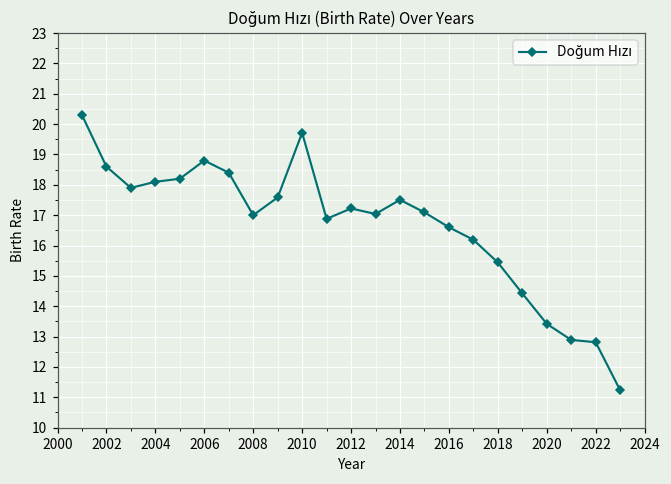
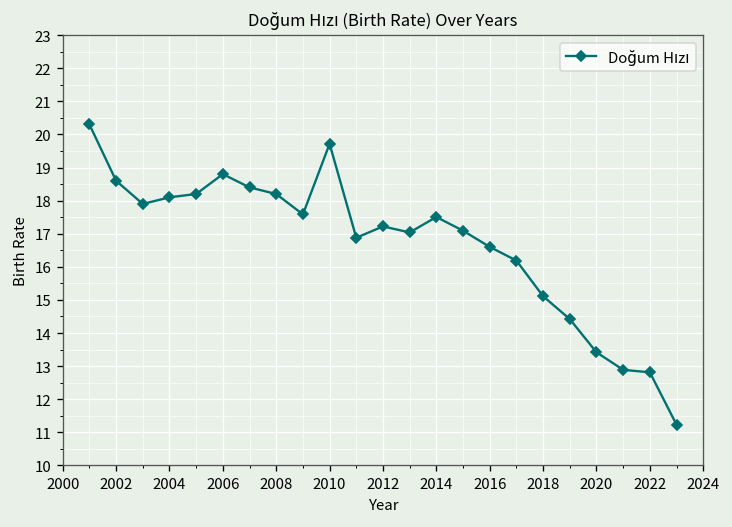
  {
    "2002": 18.6,
    "2004": 18.1,
    "2006": 18.8,
-   "2008": 17.0,
+   "2008": 18.2,
    "2010": 19.7,
    "2012": 17.2,
    "2014": 17.5,
    "2016": 16.6,
-   "2018": 15.4,
+   "2018": 15.1,
    "2020": 13.4,
    "2022": 12.8
  }
